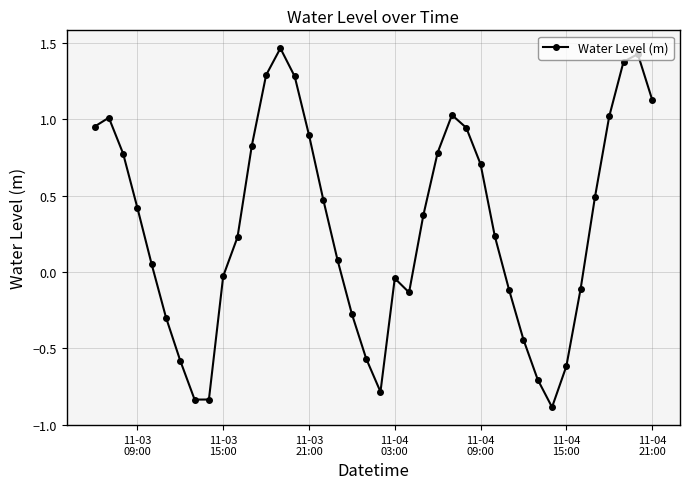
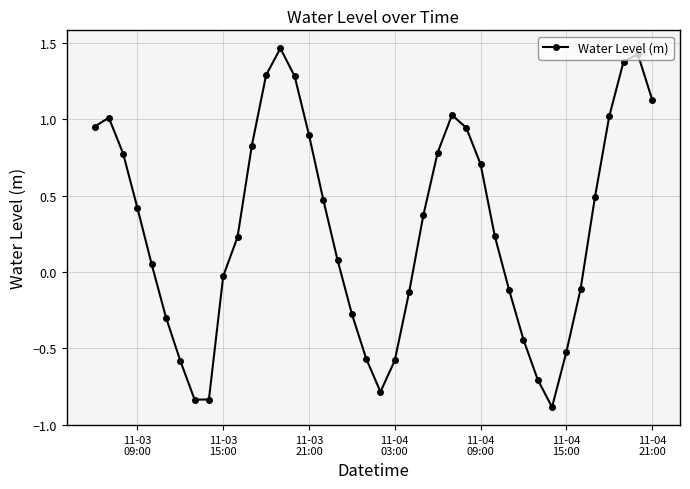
  {
    "11-03 09:00": 0.42,
    "11-03 15:00": -0.03,
    "11-03 21:00": 0.90,
-   "11-04 03:00": -0.04,
+   "11-04 03:00": -0.58,
    "11-04 09:00": 0.71,
-   "11-04 15:00": -0.62,
+   "11-04 15:00": -0.52,
    "11-04 21:00": 1.13
  }
